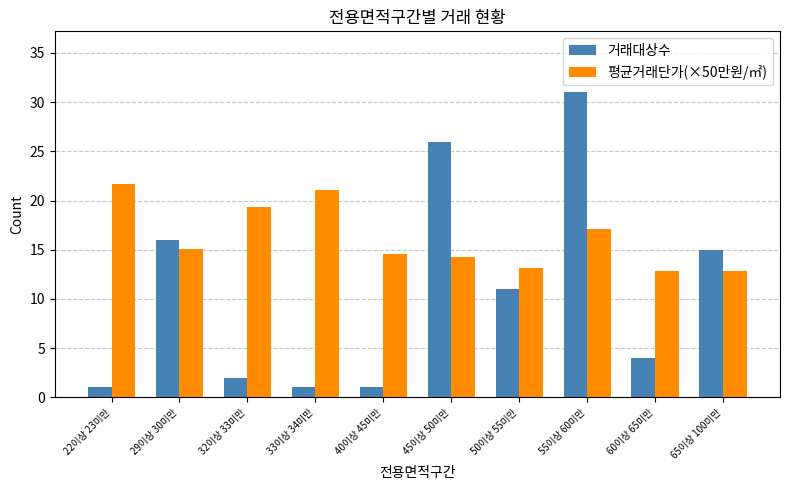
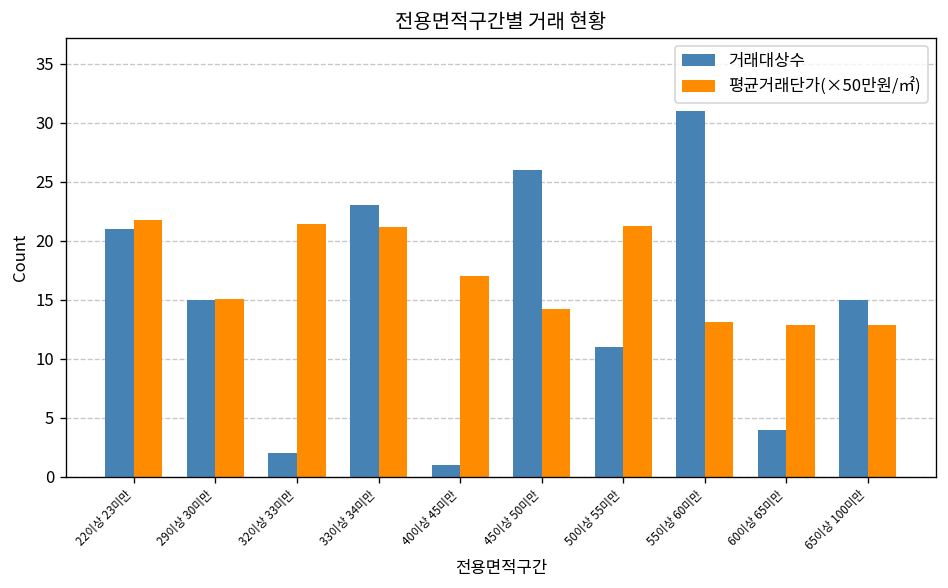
  {
    "거래대상수": {
-     "22이상 23미만": 1,
-     "29이상 30미만": 16,
+     "22이상 23미만": 21,
+     "29이상 30미만": 15,
      "32이상 33미만": 2,
-     "33이상 34미만": 1,
+     "33이상 34미만": 23,
      "40이상 45미만": 1,
      "45이상 50미만": 26,
      "50이상 55미만": 11,
      "55이상 60미만": 31,
      "60이상 65미만": 4,
      "65이상 100미만": 15
    },
    "평균거래단가(×50만원/㎡)": {
      "22이상 23미만": 22,
      "29이상 30미만": 15,
-     "32이상 33미만": 19,
+     "32이상 33미만": 21,
      "33이상 34미만": 21,
-     "40이상 45미만": 15,
+     "40이상 45미만": 17,
      "45이상 50미만": 14,
-     "50이상 55미만": 13,
-     "55이상 60미만": 17,
+     "50이상 55미만": 21,
+     "55이상 60미만": 13,
      "60이상 65미만": 13,
      "65이상 100미만": 13
    }
  }
